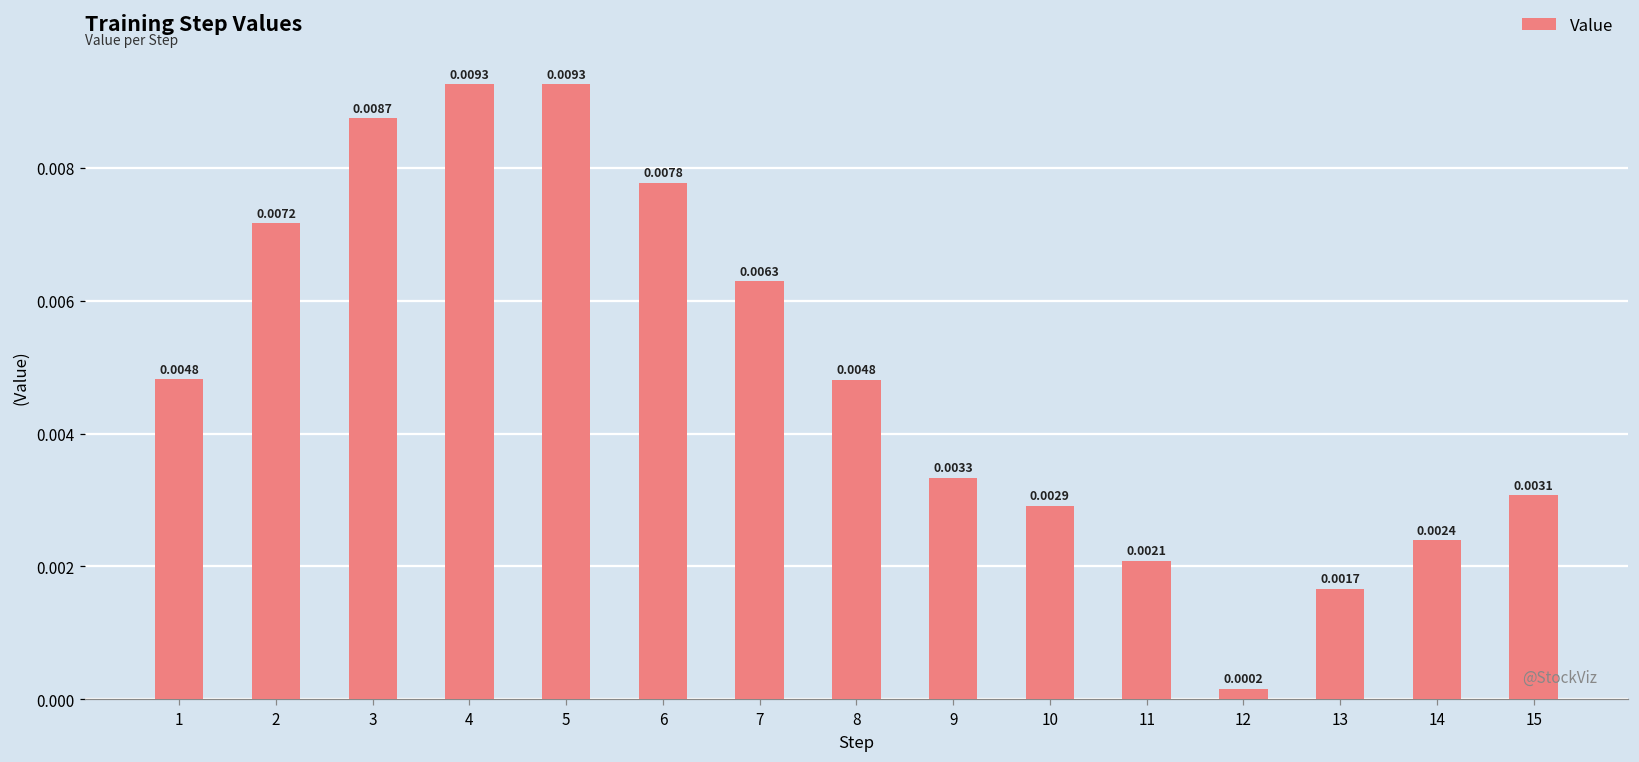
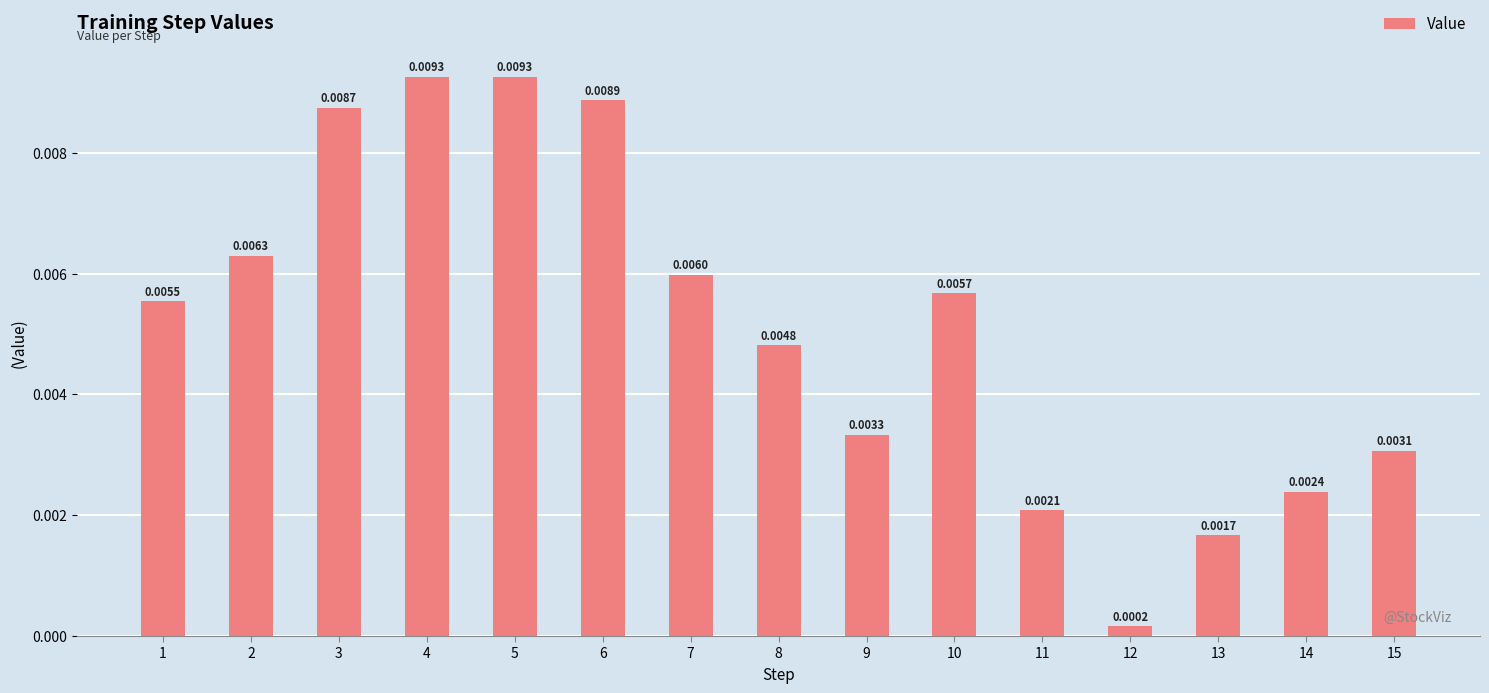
  {
-   "1": 0.0048,
-   "2": 0.0072,
+   "1": 0.0055,
+   "2": 0.0063,
    "3": 0.0087,
    "4": 0.0093,
    "5": 0.0093,
-   "6": 0.0078,
-   "7": 0.0063,
+   "6": 0.0089,
+   "7": 0.0060,
    "8": 0.0048,
    "9": 0.0033,
-   "10": 0.0029,
+   "10": 0.0057,
    "11": 0.0021,
    "12": 0.0002,
    "13": 0.0017,
    "14": 0.0024,
    "15": 0.0031
  }
